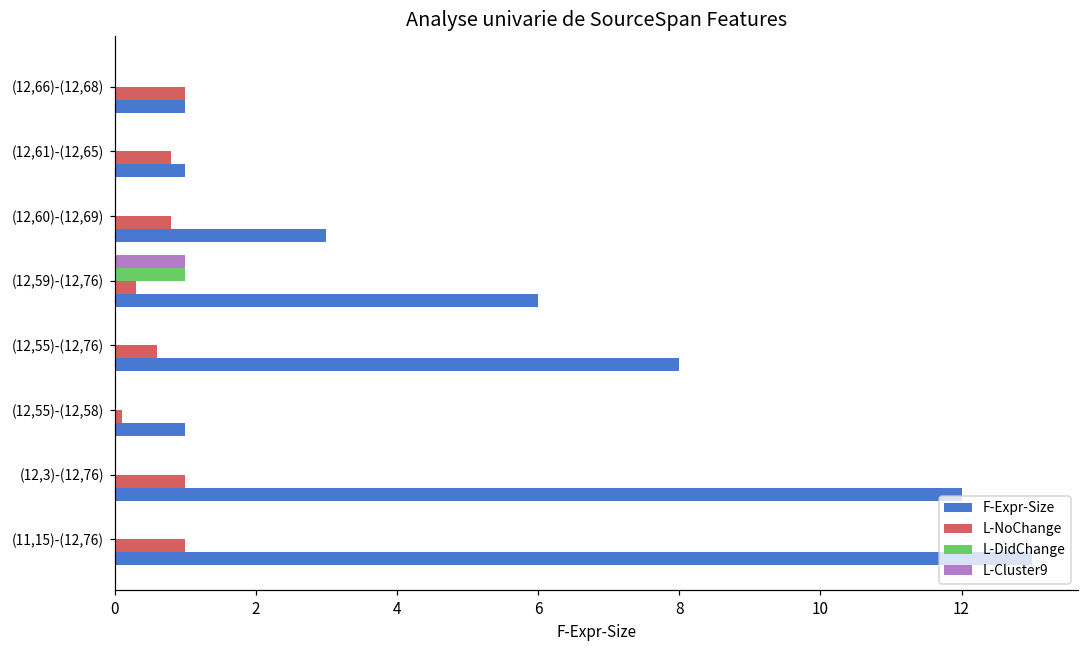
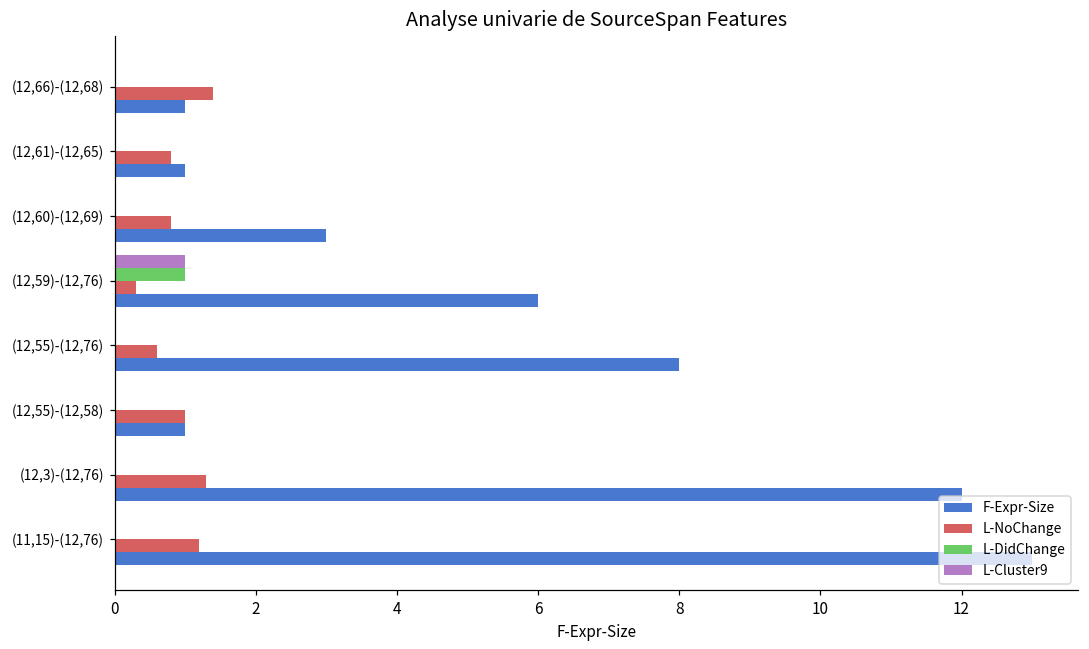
  {
    "F-Expr-Size": {
      "(12,66)-(12,68)": 1.0,
      "(12,61)-(12,65)": 1.0,
      "(12,60)-(12,69)": 3.0,
      "(12,59)-(12,76)": 6.0,
      "(12,55)-(12,76)": 8.0,
      "(12,55)-(12,58)": 1.0,
      "(12,3)-(12,76)": 12.0
    },
    "L-NoChange": {
-     "(12,66)-(12,68)": 1.0,
+     "(12,66)-(12,68)": 1.4,
      "(12,61)-(12,65)": 0.8,
      "(12,60)-(12,69)": 0.8,
      "(12,59)-(12,76)": 0.3,
      "(12,55)-(12,76)": 0.6,
-     "(12,55)-(12,58)": 0.1,
-     "(12,3)-(12,76)": 1.0,
-     "(11,15)-(12,76)": 1.0
+     "(12,55)-(12,58)": 1.0,
+     "(12,3)-(12,76)": 1.3,
+     "(11,15)-(12,76)": 1.2
    },
    "L-DidChange": {
      "(12,66)-(12,68)": 0.0,
      "(12,61)-(12,65)": 0.0,
      "(12,60)-(12,69)": 0.0,
      "(12,59)-(12,76)": 1.0,
      "(12,55)-(12,76)": 0.0,
      "(12,55)-(12,58)": 0.0,
      "(12,3)-(12,76)": 0.0,
      "(11,15)-(12,76)": 0.0
    },
    "L-Cluster9": {
      "(12,66)-(12,68)": 0.0,
      "(12,61)-(12,65)": 0.0,
      "(12,60)-(12,69)": 0.0,
      "(12,59)-(12,76)": 1.0,
      "(12,55)-(12,76)": 0.0,
      "(12,55)-(12,58)": 0.0,
      "(12,3)-(12,76)": 0.0,
      "(11,15)-(12,76)": 0.0
    }
  }
